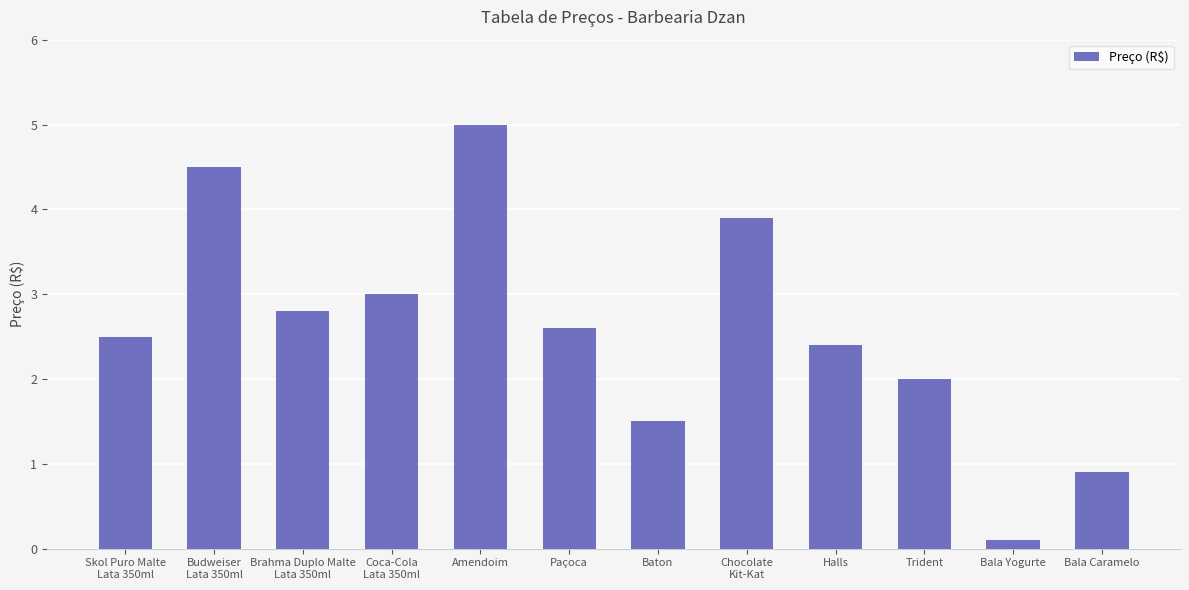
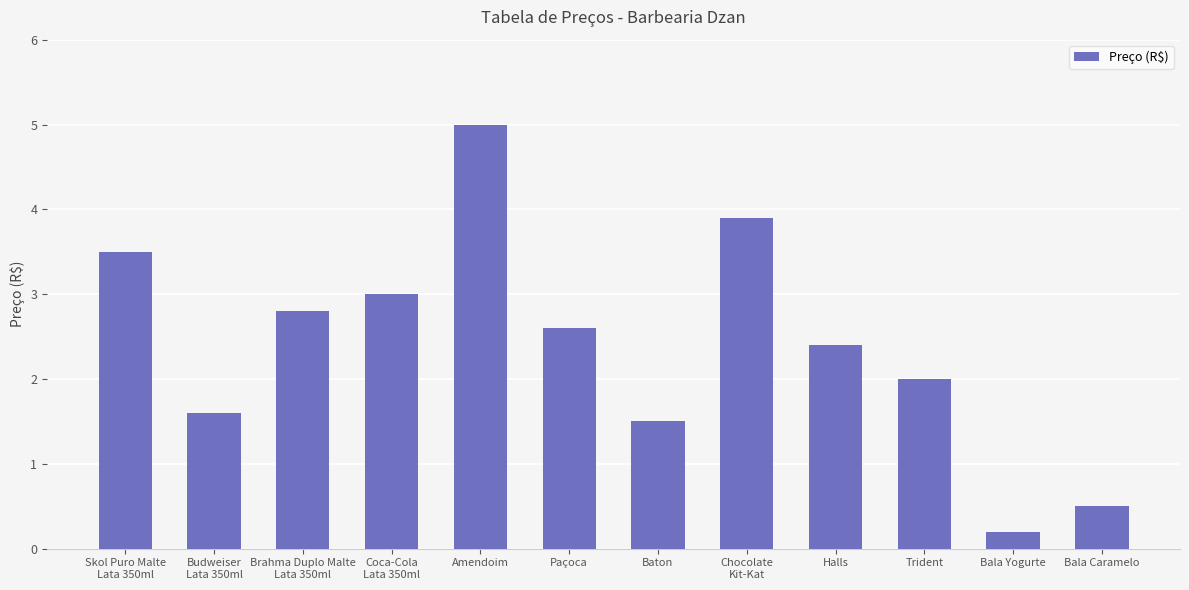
  {
-   "Skol Puro Malte Lata 350ml": 2.5,
-   "Budweiser Lata 350ml": 4.5,
+   "Skol Puro Malte Lata 350ml": 3.5,
+   "Budweiser Lata 350ml": 1.6,
    "Brahma Duplo Malte Lata 350ml": 2.8,
    "Coca-Cola Lata 350ml": 3.0,
    "Amendoim": 5.0,
    "Paçoca": 2.6,
    "Baton": 1.5,
    "Chocolate Kit-Kat": 3.9,
    "Halls": 2.4,
    "Trident": 2.0,
-   "Bala Yogurte": 0.1,
-   "Bala Caramelo": 0.9
+   "Bala Yogurte": 0.2,
+   "Bala Caramelo": 0.5
  }
